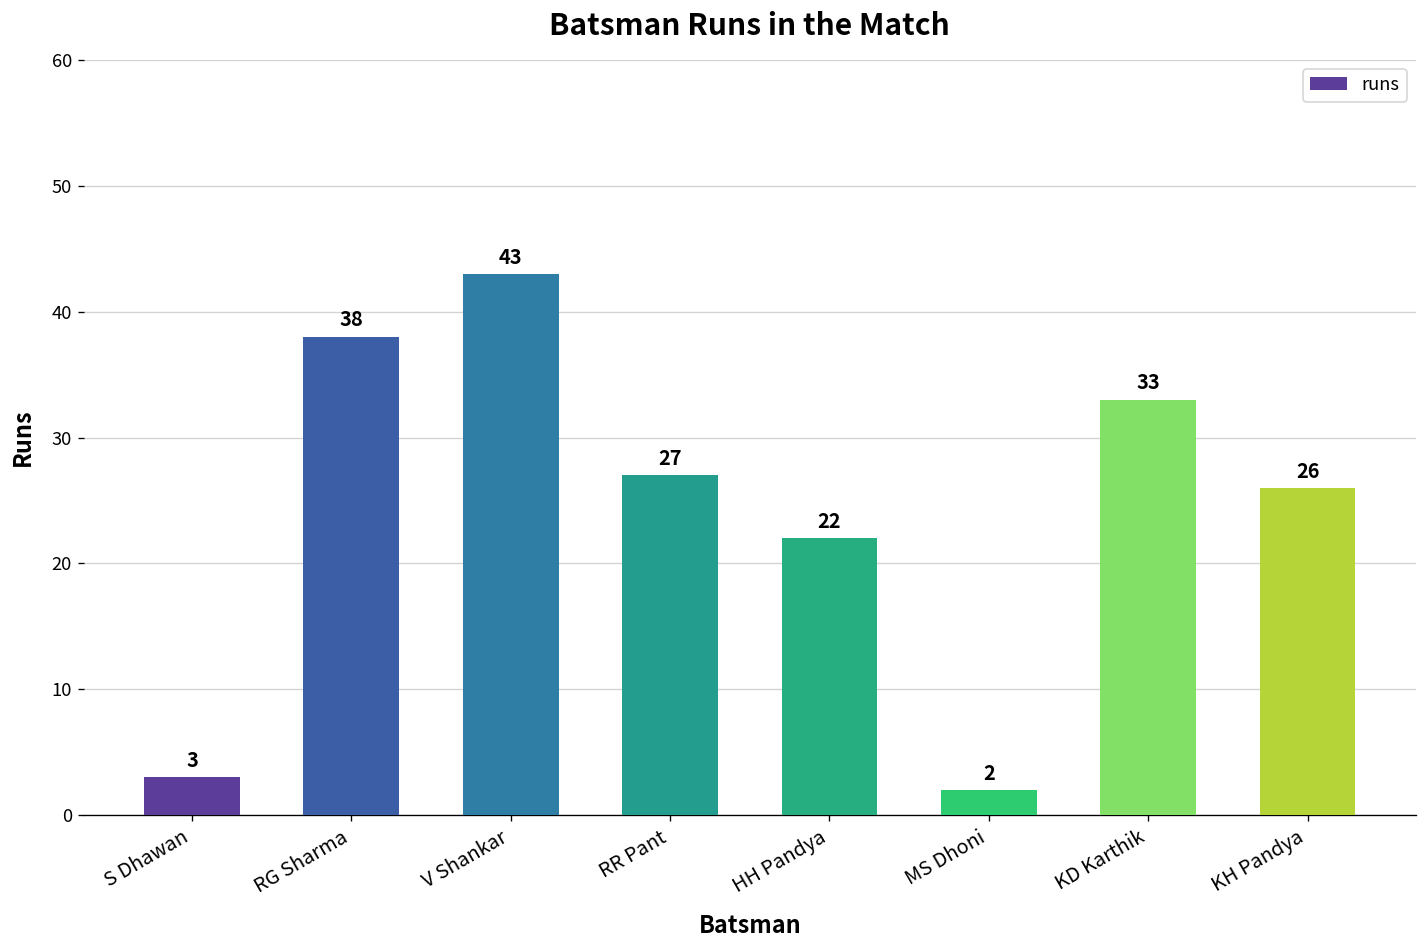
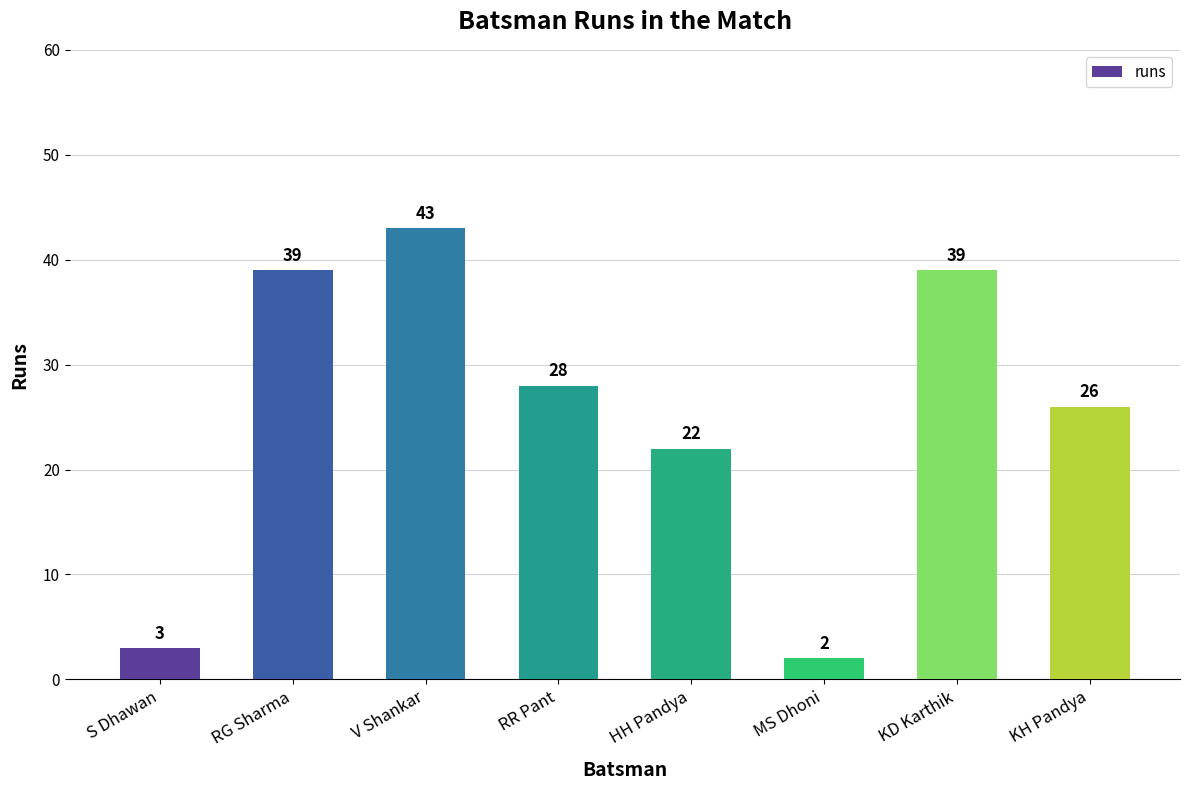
  {
    "S Dhawan": 3,
-   "RG Sharma": 38,
+   "RG Sharma": 39,
    "V Shankar": 43,
-   "RR Pant": 27,
+   "RR Pant": 28,
    "HH Pandya": 22,
    "MS Dhoni": 2,
-   "KD Karthik": 33,
+   "KD Karthik": 39,
    "KH Pandya": 26
  }
